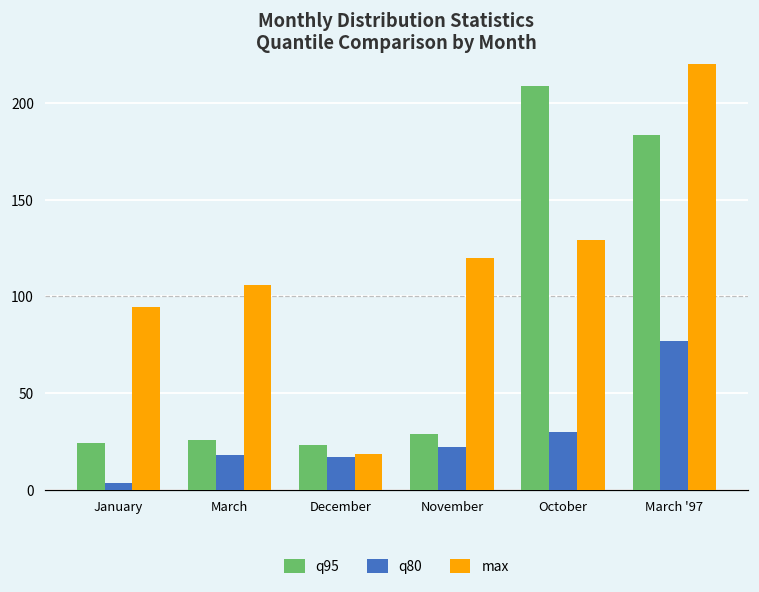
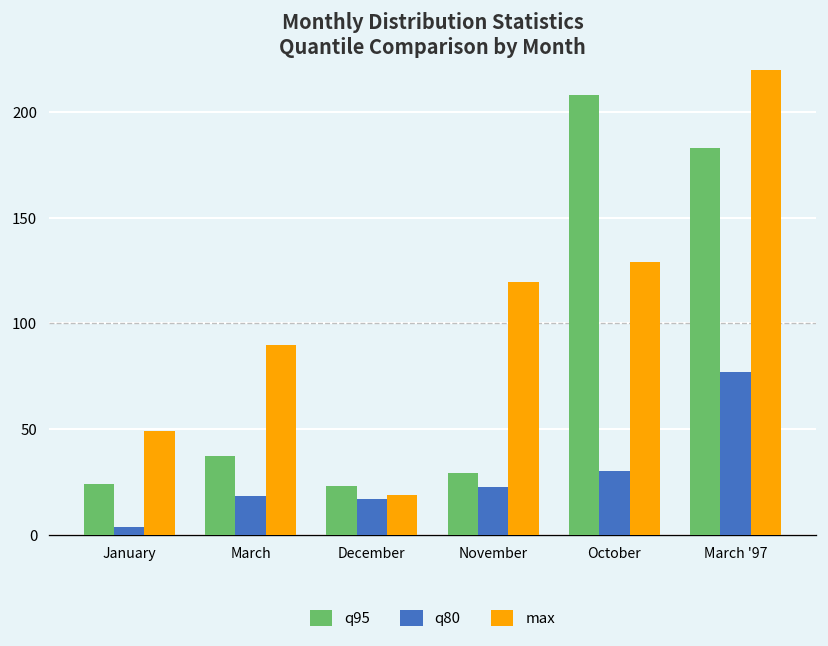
  {
    "q95": {
      "January": 24,
-     "March": 26,
+     "March": 37,
      "December": 23,
      "November": 29,
      "October": 208,
      "March '97": 183
    },
    "q80": {
      "January": 4,
      "March": 18,
      "December": 17,
      "November": 22,
      "October": 30,
      "March '97": 77
    },
    "max": {
-     "January": 95,
-     "March": 106,
+     "January": 49,
+     "March": 90,
      "December": 19,
      "November": 120,
      "October": 129
    }
  }
